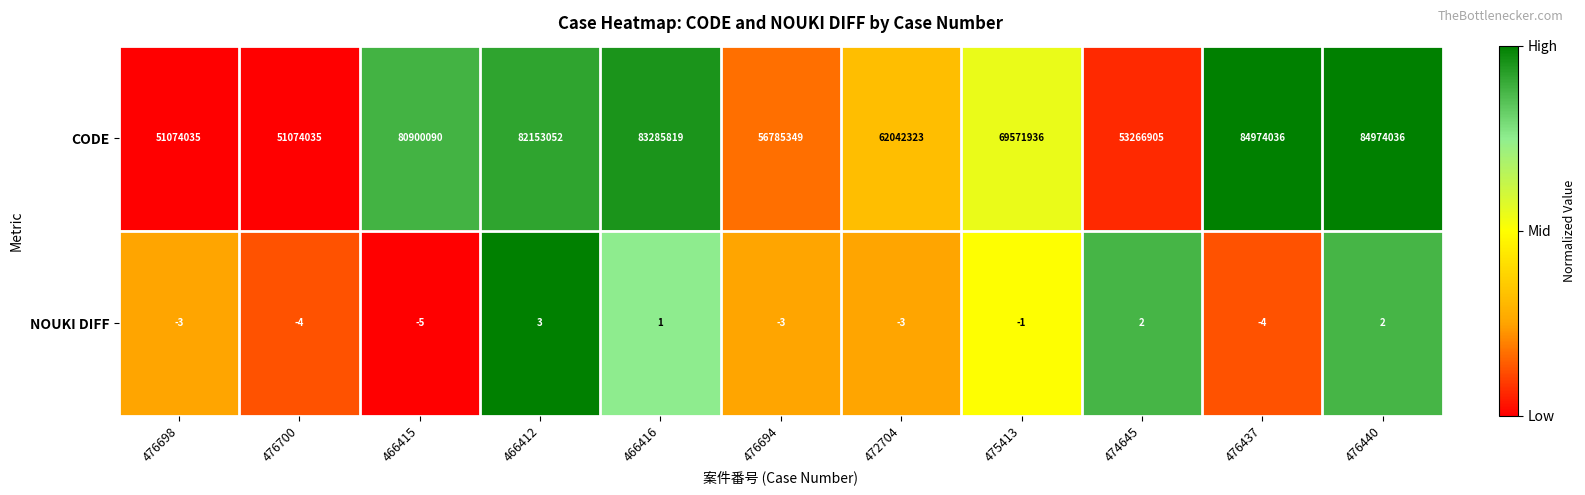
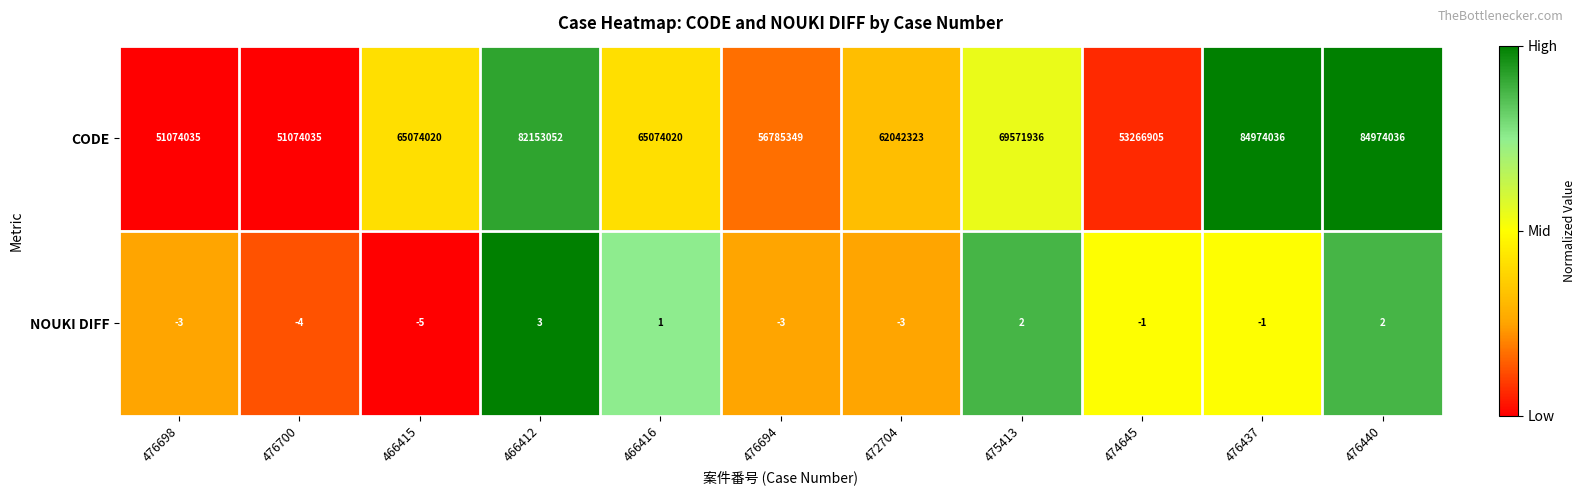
  {
    "CODE": {
      "476698": 51074035,
      "476700": 51074035,
-     "466415": 80900090,
+     "466415": 65074020,
      "466412": 82153052,
-     "466416": 83285819,
+     "466416": 65074020,
      "476694": 56785349,
      "472704": 62042323,
      "475413": 69571936,
      "474645": 53266905,
      "476437": 84974036,
      "476440": 84974036
    },
    "NOUKI DIFF": {
      "476698": -3,
      "476700": -4,
      "466415": -5,
      "466412": 3,
      "466416": 1,
      "476694": -3,
      "472704": -3,
-     "475413": -1,
-     "474645": 2,
-     "476437": -4,
+     "475413": 2,
+     "474645": -1,
+     "476437": -1,
      "476440": 2
    }
  }
